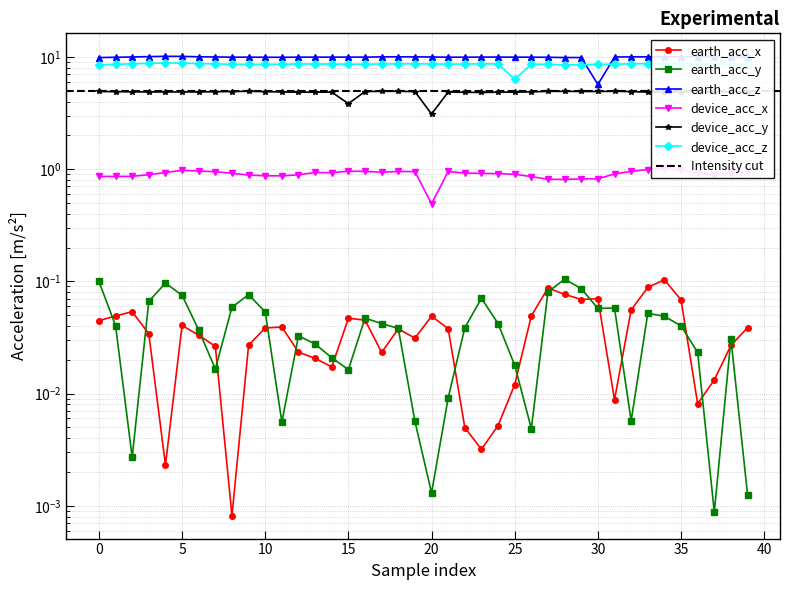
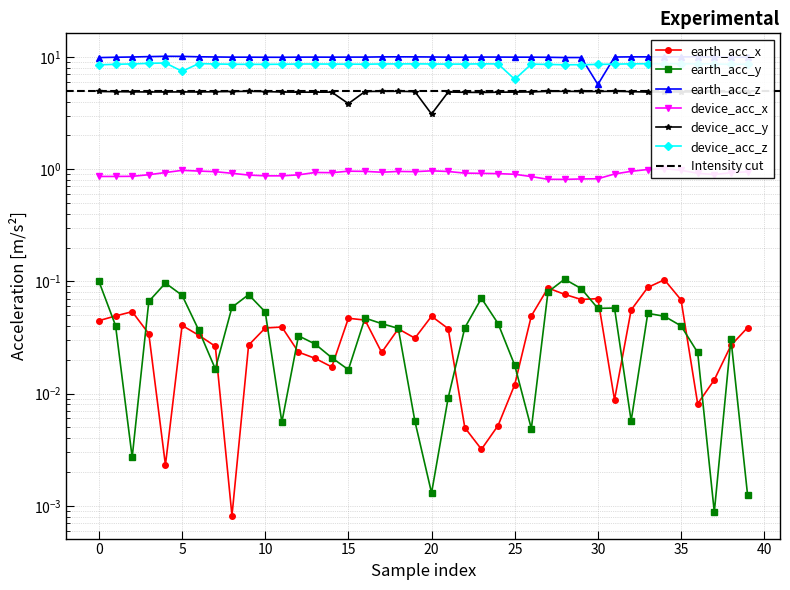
  {
    "earth_acc_x": {
      "0": 0.045,
      "5": 0.040,
      "10": 0.038,
      "15": 0.047,
      "20": 0.05,
      "25": 0.012,
      "30": 0.07,
      "35": 0.07
    },
    "earth_acc_y": {
      "0": 0.1,
      "5": 0.08,
      "10": 0.05,
      "15": 0.016,
      "20": 0.0013,
      "25": 0.018,
      "30": 0.06,
      "35": 0.040
    },
    "earth_acc_z": {
      "0": 10,
      "5": 10,
      "10": 10,
      "15": 10,
      "20": 10,
      "25": 10,
      "30": 6
    },
    "device_acc_x": {
      "0": 0.9,
      "5": 1.0,
      "10": 0.9,
      "15": 1.0,
-     "20": 0.5,
+     "20": 1.0,
      "25": 0.9,
      "30": 0.8
    },
    "device_acc_y": {
      "0": 5,
      "5": 4.9,
      "10": 5,
      "15": 3.8,
      "20": 3.1,
      "25": 4.9,
      "30": 5
    },
    "device_acc_z": {
      "0": 8,
-     "5": 9,
+     "5": 7,
      "10": 9,
      "15": 9,
      "20": 9,
      "25": 6,
      "30": 9
    }
  }
